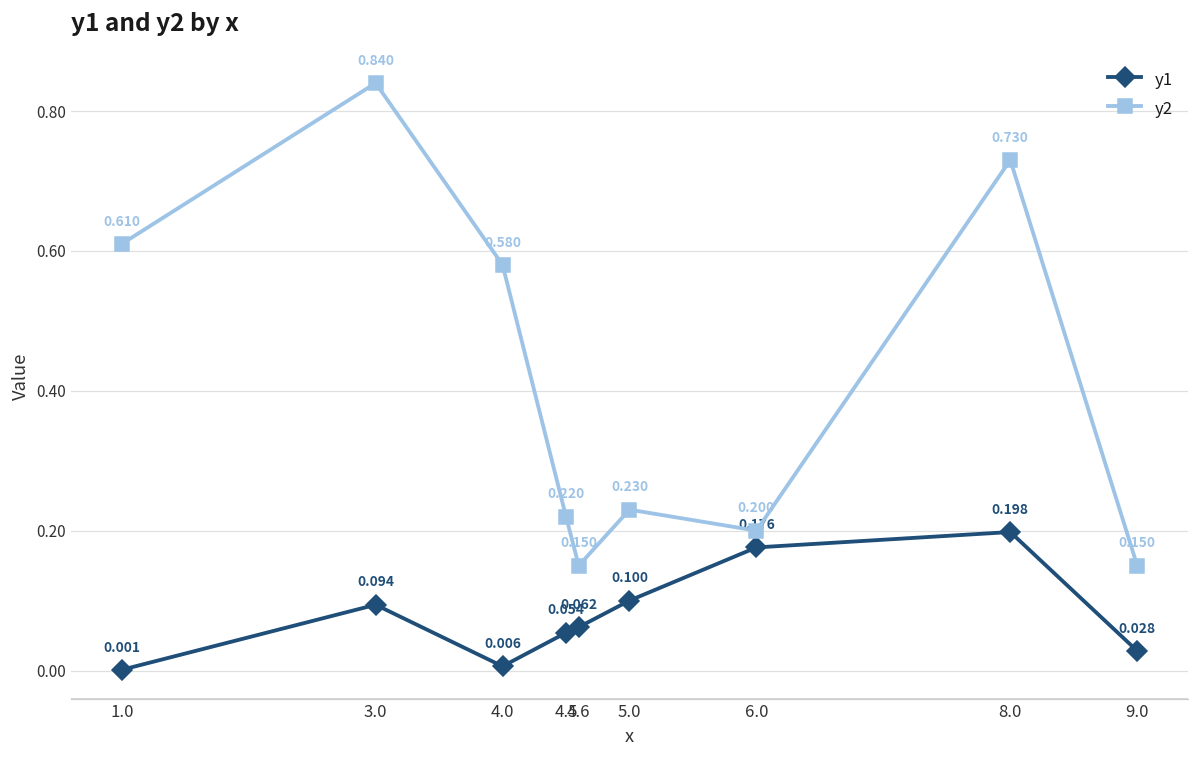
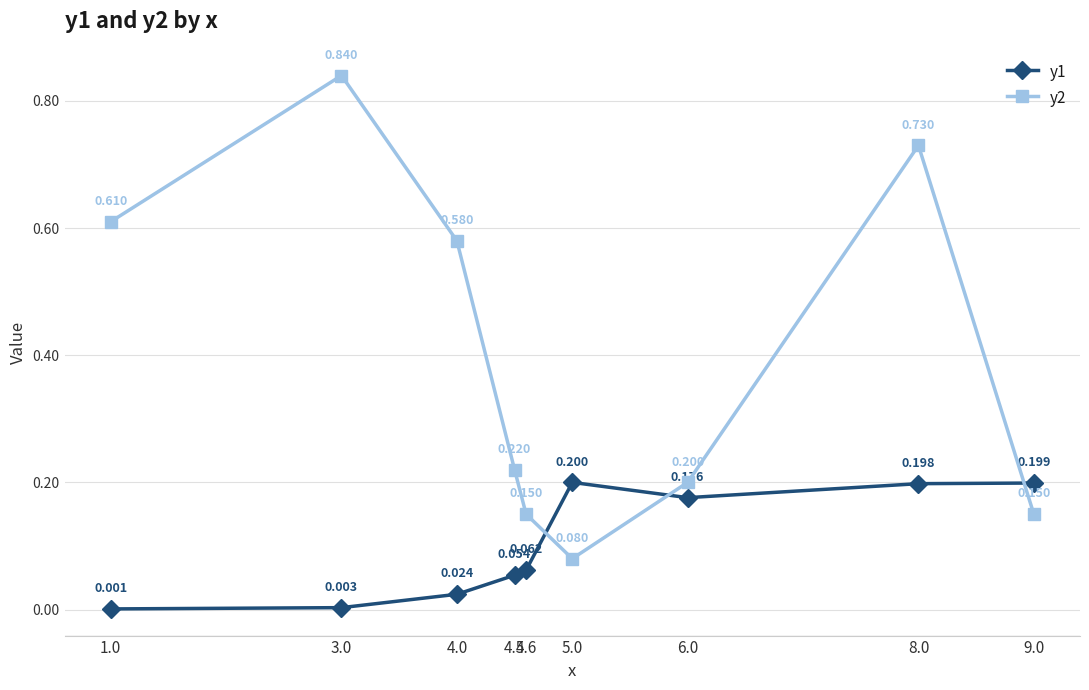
  {
    "y1": {
      "1.0": 0.001,
-     "3.0": 0.094,
-     "4.0": 0.006,
-     "5.0": 0.100,
+     "3.0": 0.003,
+     "4.0": 0.024,
+     "5.0": 0.200,
      "8.0": 0.198,
-     "9.0": 0.028
+     "9.0": 0.199
    },
    "y2": {
      "1.0": 0.610,
      "3.0": 0.840,
      "4.0": 0.580,
-     "5.0": 0.230,
+     "5.0": 0.080,
      "6.0": 0.200,
      "8.0": 0.730,
      "9.0": 0.150
    }
  }
